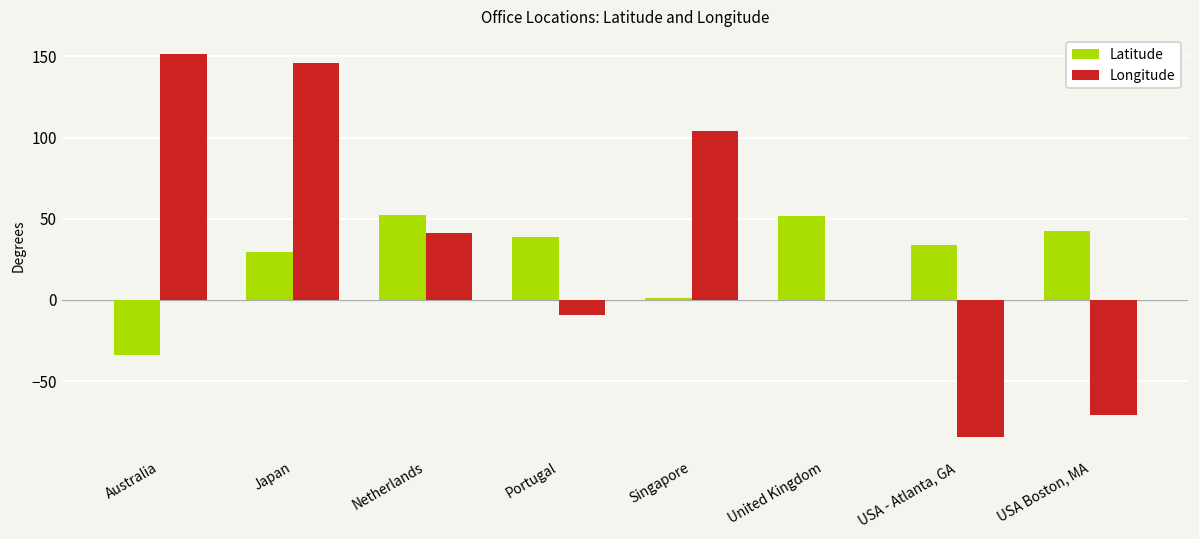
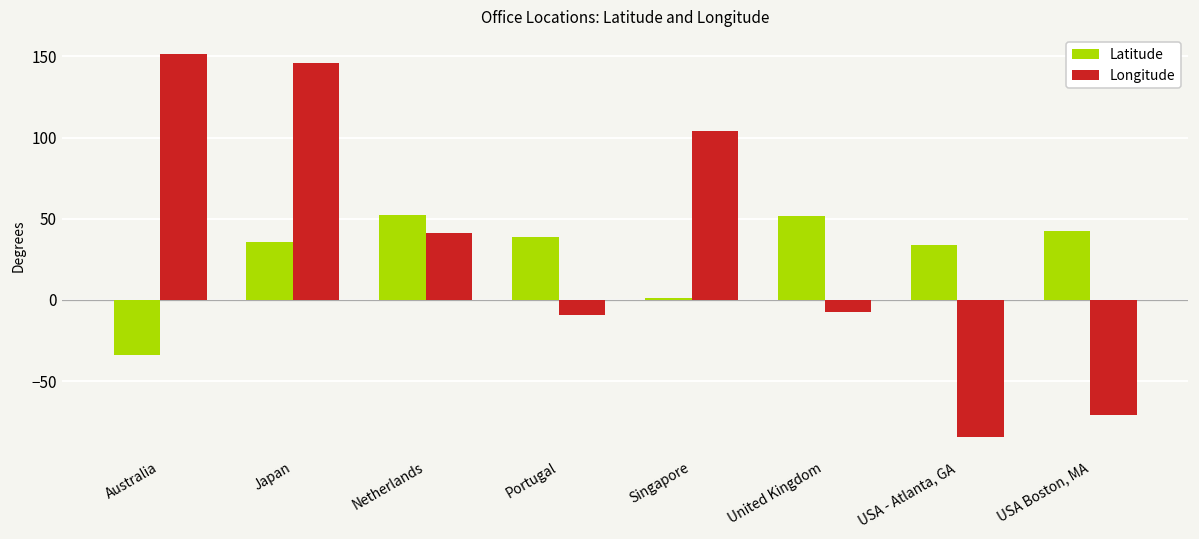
  {
    "Latitude": {
      "Australia": -34,
-     "Japan": 30,
+     "Japan": 36,
      "Netherlands": 52,
      "Portugal": 39,
      "United Kingdom": 52,
      "USA - Atlanta, GA": 34,
      "USA Boston, MA": 42
    },
    "Longitude": {
      "Australia": 151,
      "Japan": 146,
      "Netherlands": 41,
      "Portugal": -9,
      "Singapore": 104,
-     "United Kingdom": 0,
+     "United Kingdom": -8,
      "USA - Atlanta, GA": -84,
      "USA Boston, MA": -71
    }
  }
